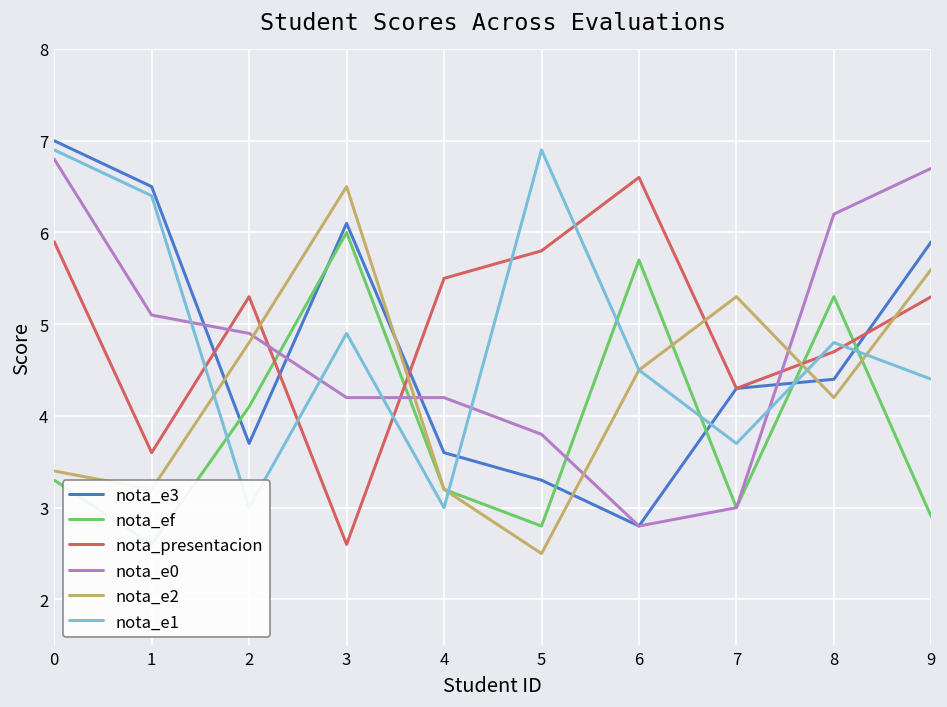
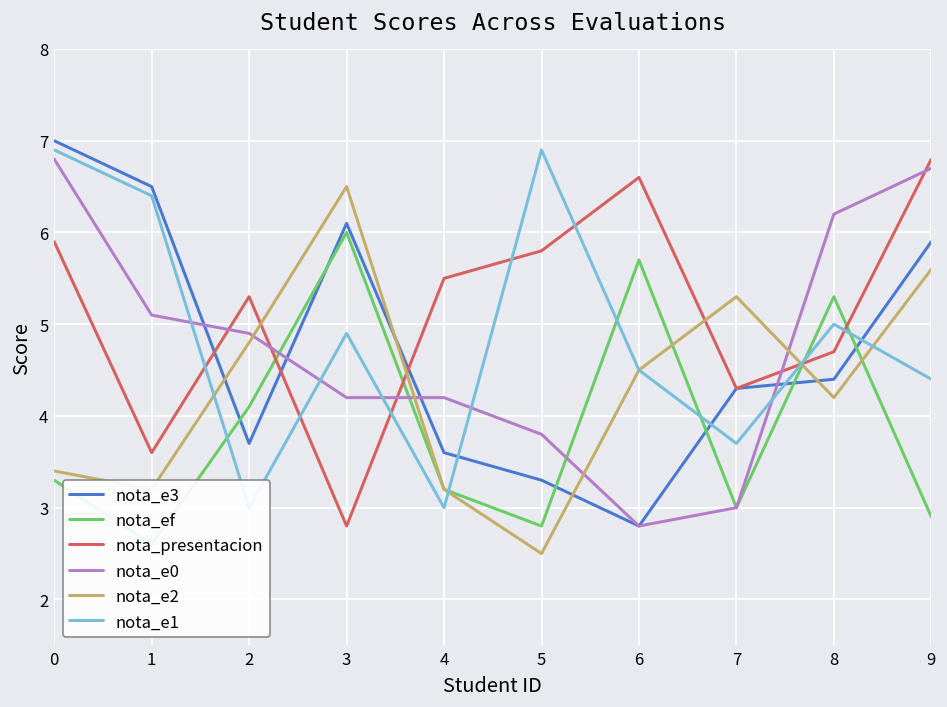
  {
    "nota_e3": {
      "0": 7.0,
      "1": 6.5,
      "2": 3.7,
      "3": 6.1,
      "4": 3.6,
      "5": 3.3,
      "8": 4.4,
      "9": 5.9
    },
    "nota_ef": {
      "0": 3.3,
      "2": 4.1,
      "3": 6.0,
      "5": 2.8,
      "6": 5.7,
      "8": 5.3,
      "9": 2.9
    },
    "nota_presentacion": {
      "0": 5.9,
      "1": 3.6,
      "2": 5.3,
-     "3": 2.6,
+     "3": 2.8,
      "4": 5.5,
      "5": 5.8,
      "6": 6.6,
      "8": 4.7,
-     "9": 5.3
+     "9": 6.8
    },
    "nota_e0": {
      "0": 6.8,
      "1": 5.1,
      "2": 4.9,
      "3": 4.2,
      "4": 4.2,
      "5": 3.8,
      "8": 6.2,
      "9": 6.7
    },
    "nota_e2": {
      "0": 3.4,
      "2": 4.8,
      "3": 6.5,
      "5": 2.5,
      "7": 5.3,
      "8": 4.2,
      "9": 5.6
    },
    "nota_e1": {
      "0": 6.9,
      "1": 6.4,
      "3": 4.9,
      "4": 3.0,
      "5": 6.9,
      "7": 3.7,
-     "8": 4.8,
+     "8": 5.0,
      "9": 4.4
    }
  }
